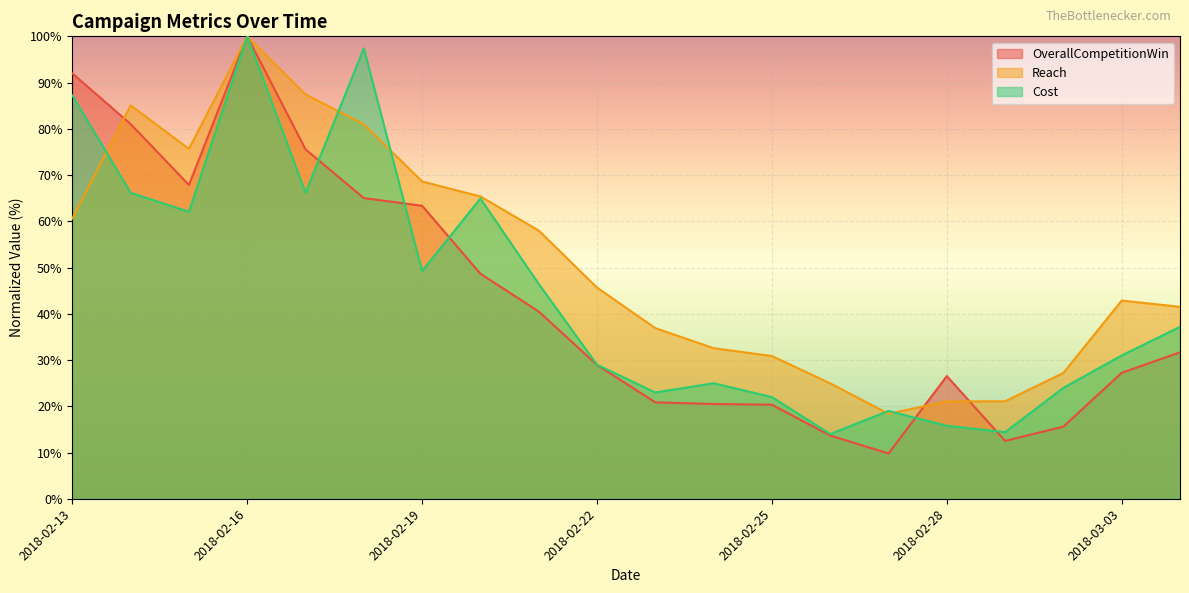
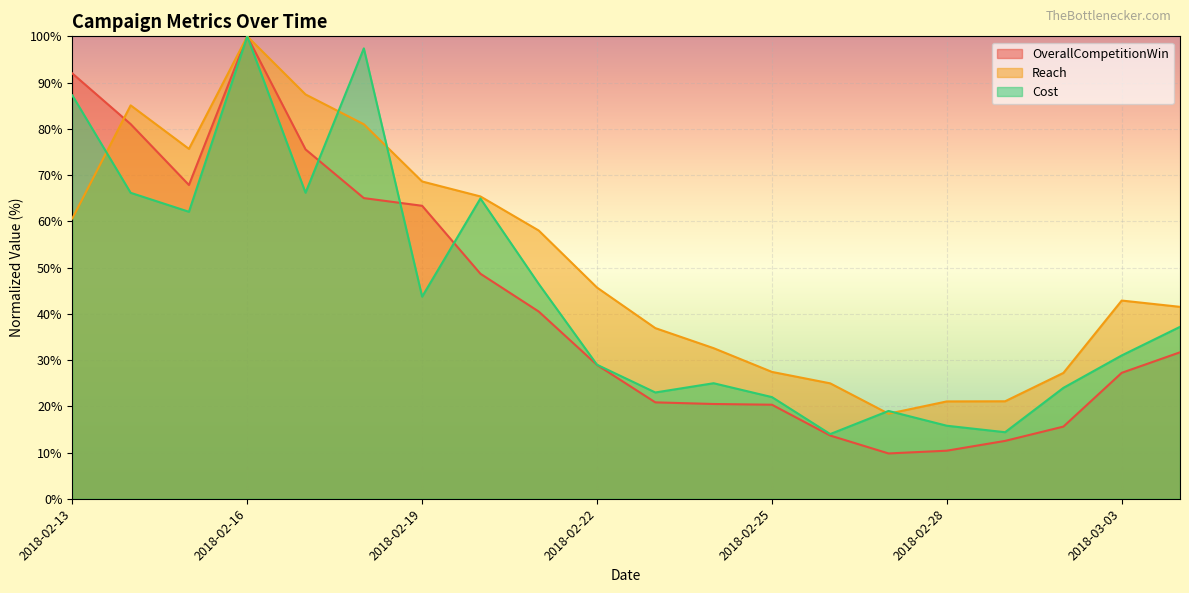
  {
    "OverallCompetitionWin": {
      "2018-02-13": "92%",
      "2018-02-19": "63%",
      "2018-02-25": "20%",
-     "2018-02-28": "27%",
+     "2018-02-28": "10%",
      "2018-03-03": "27%"
    },
    "Reach": {
      "2018-02-13": "61%",
      "2018-02-19": "69%",
      "2018-02-22": "46%",
-     "2018-02-25": "31%",
+     "2018-02-25": "27%",
      "2018-02-28": "21%",
      "2018-03-03": "43%"
    },
    "Cost": {
      "2018-02-13": "87%",
-     "2018-02-19": "49%",
+     "2018-02-19": "44%",
      "2018-02-25": "22%",
      "2018-02-28": "16%",
      "2018-03-03": "31%"
    }
  }
